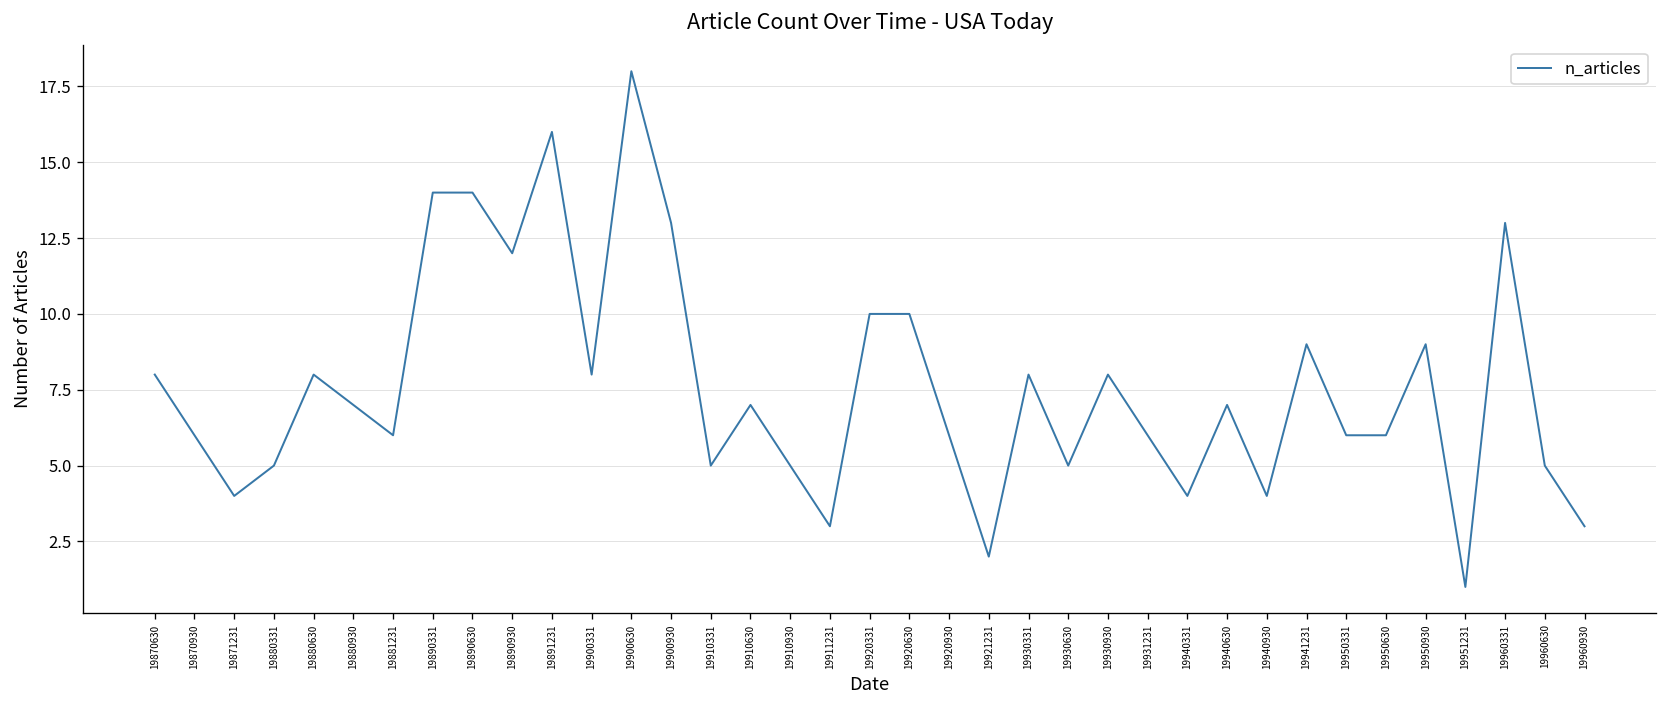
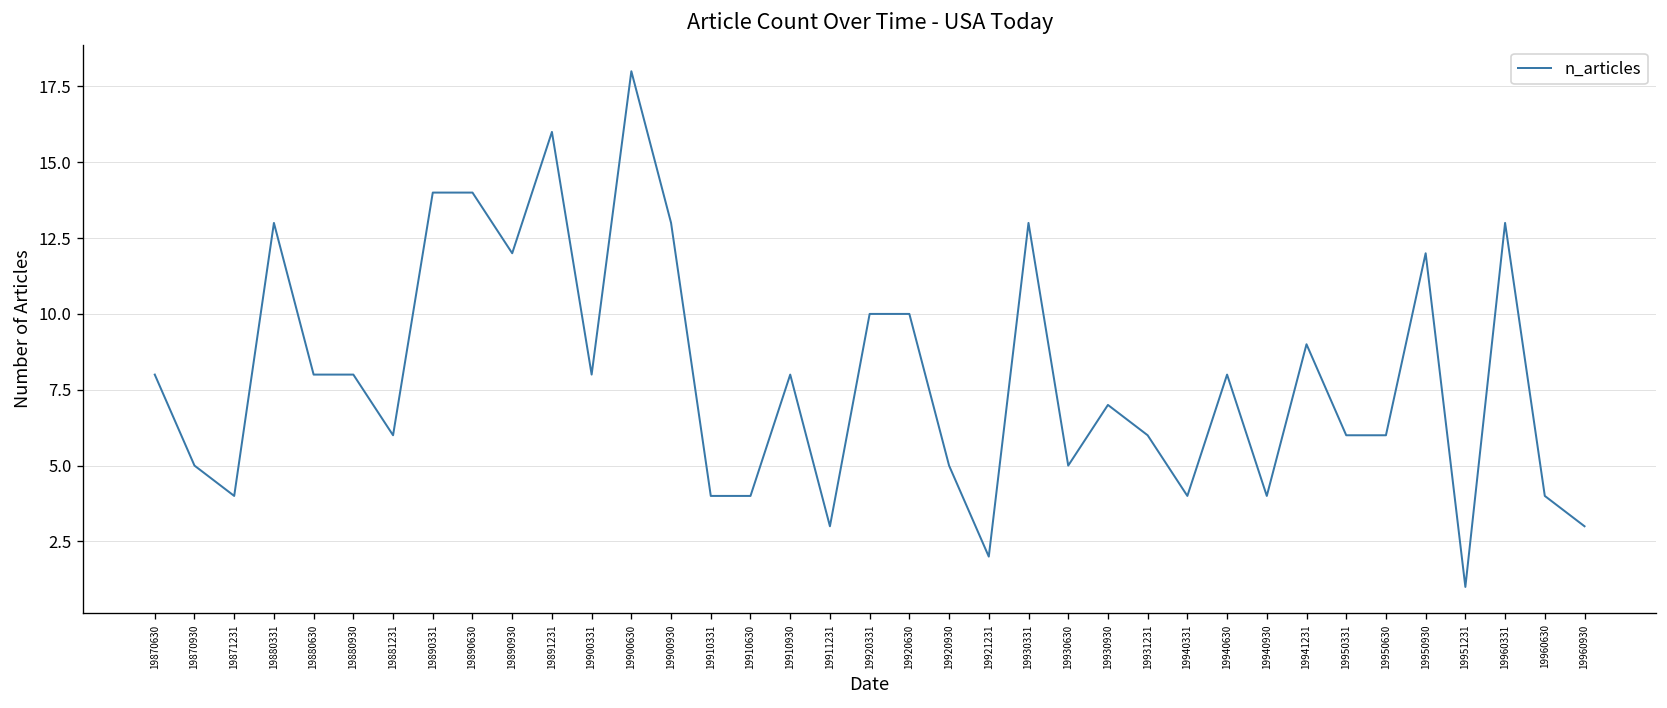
  {
    "19870630": 8,
-   "19870930": 6,
+   "19870930": 5,
    "19871231": 4,
-   "19880331": 5,
+   "19880331": 13,
    "19880630": 8,
-   "19880930": 7,
+   "19880930": 8,
    "19881231": 6,
    "19890331": 14,
    "19890630": 14,
    "19890930": 12,
    "19891231": 16,
    "19900331": 8,
    "19900630": 18,
    "19900930": 13,
-   "19910331": 5,
-   "19910630": 7,
-   "19910930": 5,
+   "19910331": 4,
+   "19910630": 4,
+   "19910930": 8,
    "19911231": 3,
    "19920331": 10,
    "19920630": 10,
-   "19920930": 6,
+   "19920930": 5,
    "19921231": 2,
-   "19930331": 8,
+   "19930331": 13,
    "19930630": 5,
-   "19930930": 8,
+   "19930930": 7,
    "19931231": 6,
    "19940331": 4,
-   "19940630": 7,
+   "19940630": 8,
    "19940930": 4,
    "19941231": 9,
    "19950331": 6,
    "19950630": 6,
-   "19950930": 9,
+   "19950930": 12,
    "19951231": 1,
    "19960331": 13,
-   "19960630": 5,
+   "19960630": 4,
    "19960930": 3
  }
